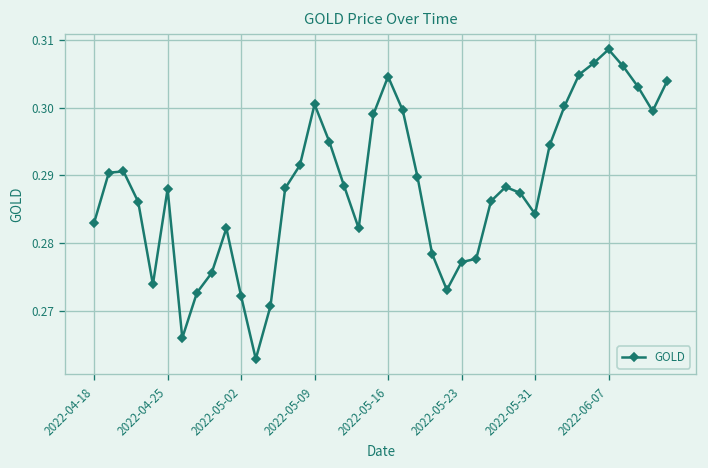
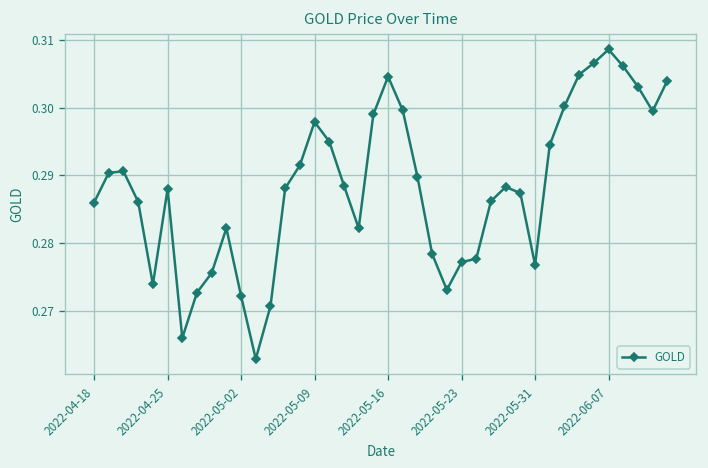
  {
-   "2022-04-18": 0.283,
+   "2022-04-18": 0.286,
    "2022-04-25": 0.288,
    "2022-05-02": 0.272,
-   "2022-05-09": 0.301,
+   "2022-05-09": 0.298,
    "2022-05-16": 0.305,
    "2022-05-23": 0.277,
-   "2022-05-31": 0.284,
+   "2022-05-31": 0.277,
    "2022-06-07": 0.309
  }
